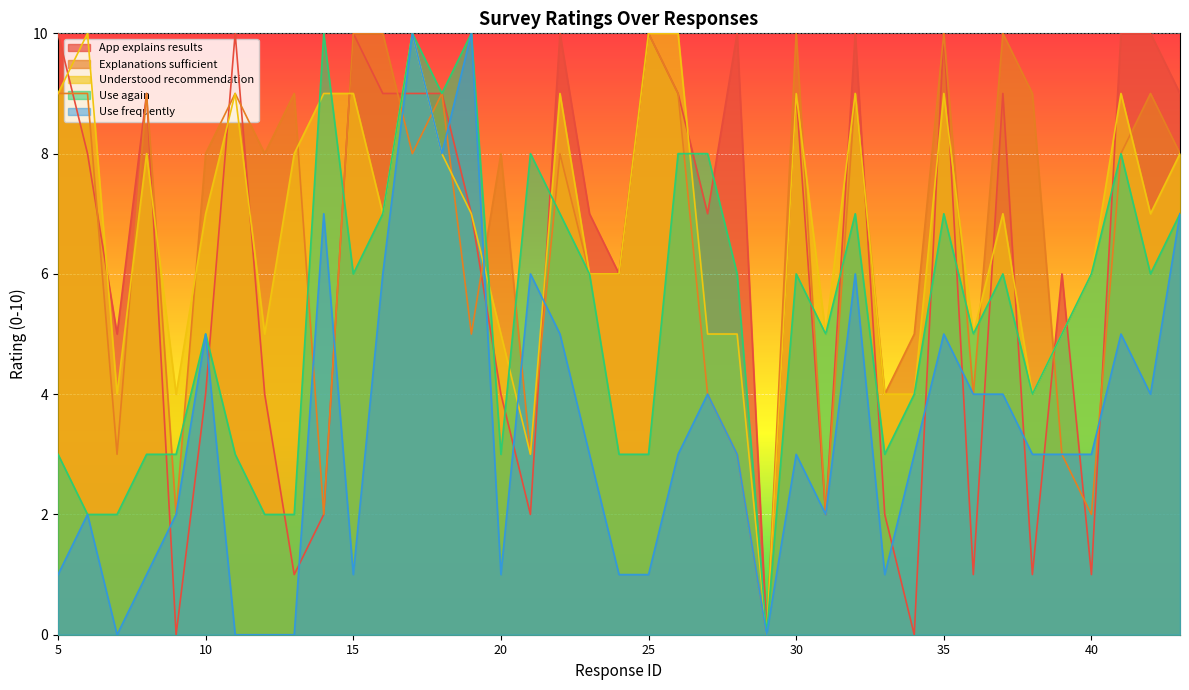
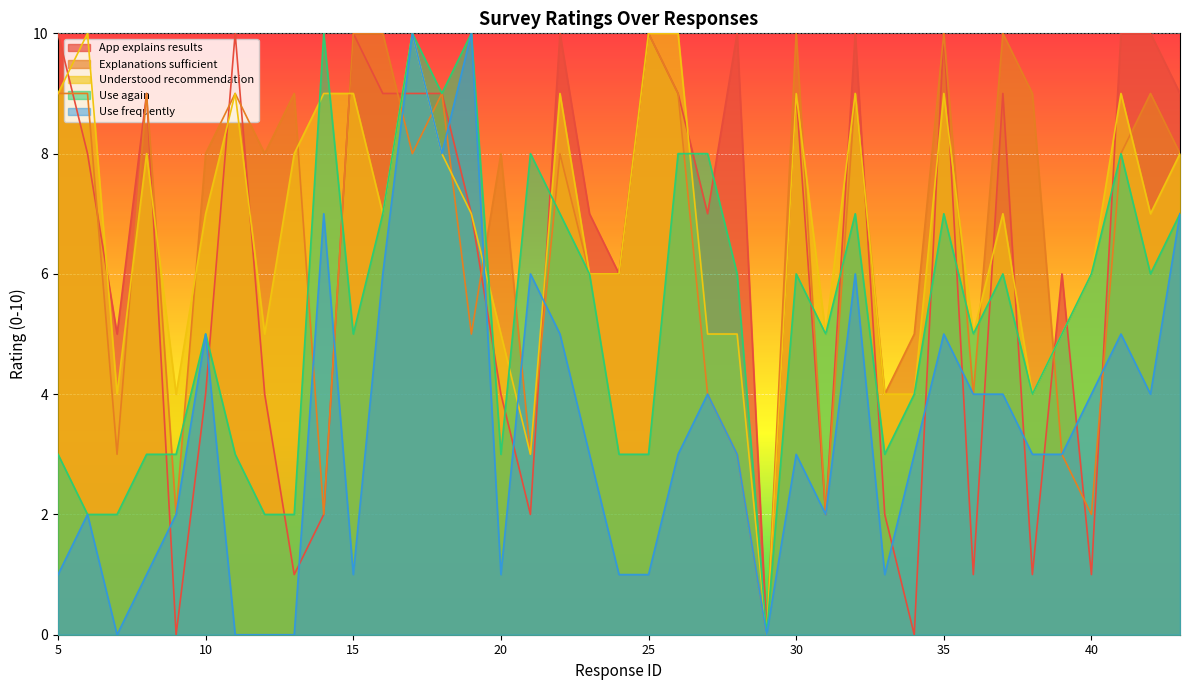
  {
    "Understood recommendation": {
      "10": 7,
      "15": 9,
      "20": 5,
      "35": 9
    },
    "Use again": {
      "5": 3,
-     "15": 6,
+     "15": 5,
      "20": 3,
      "25": 3,
      "30": 6,
      "35": 7
    },
    "Use frequently": {
      "5": 1,
      "15": 1,
      "20": 1,
      "25": 1,
      "30": 3,
      "35": 5,
-     "40": 3
+     "40": 4
    }
  }
